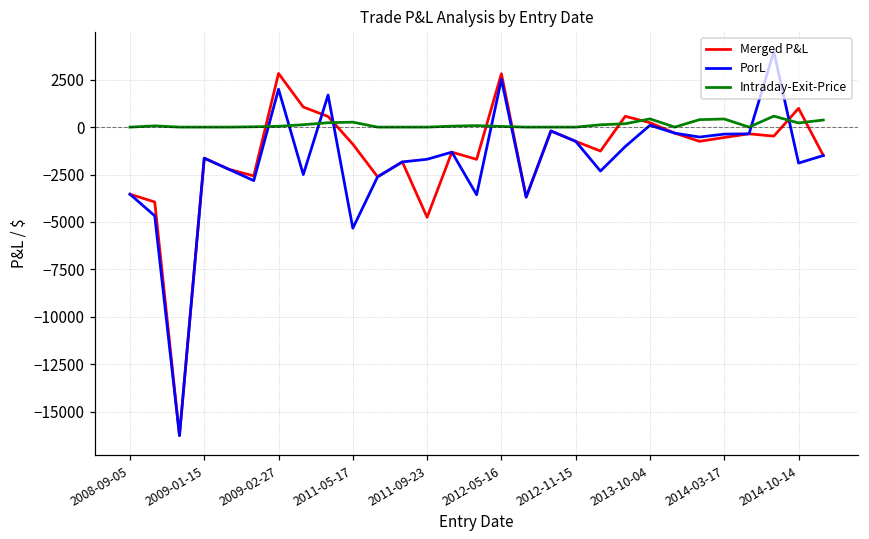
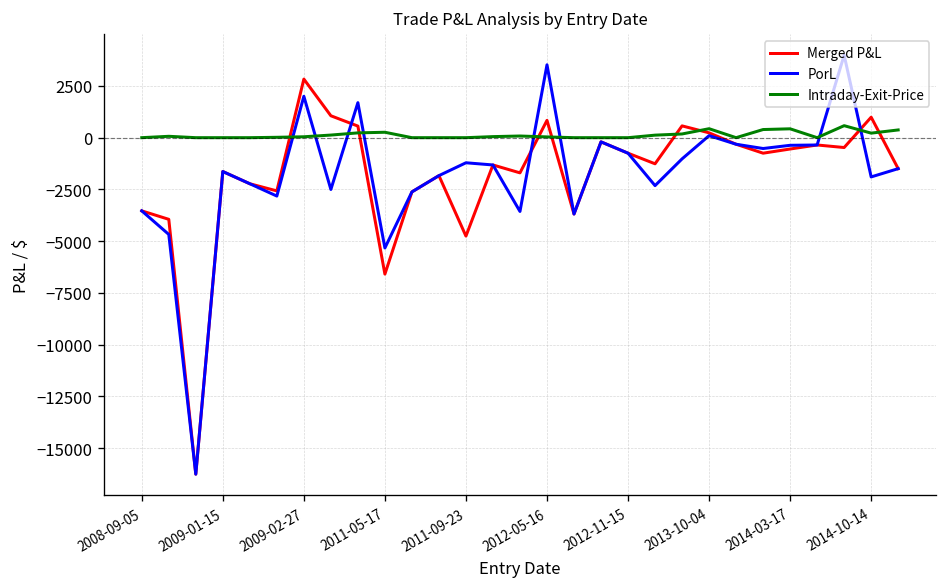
  {
    "Merged P&L": {
      "2009-02-27": 2800,
-     "2011-05-17": -900,
+     "2011-05-17": -6600,
      "2011-09-23": -4800,
-     "2012-05-16": 2800,
+     "2012-05-16": 800,
      "2014-03-17": -500,
      "2014-10-14": 1000
    },
    "PorL": {
      "2009-02-27": 2000,
      "2011-05-17": -5300,
-     "2011-09-23": -1700,
-     "2012-05-16": 2500,
+     "2011-09-23": -1200,
+     "2012-05-16": 3500,
      "2014-03-17": -400,
      "2014-10-14": -1900
    },
    "Intraday-Exit-Price": {
      "2008-09-05": 0,
      "2009-02-27": 0,
      "2011-05-17": 300,
      "2011-09-23": 0,
      "2012-05-16": 0,
      "2013-10-04": 400,
      "2014-03-17": 400,
      "2014-10-14": 200
    }
  }
